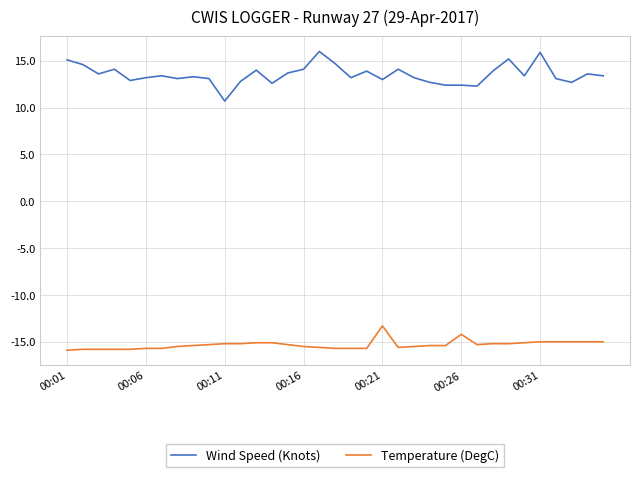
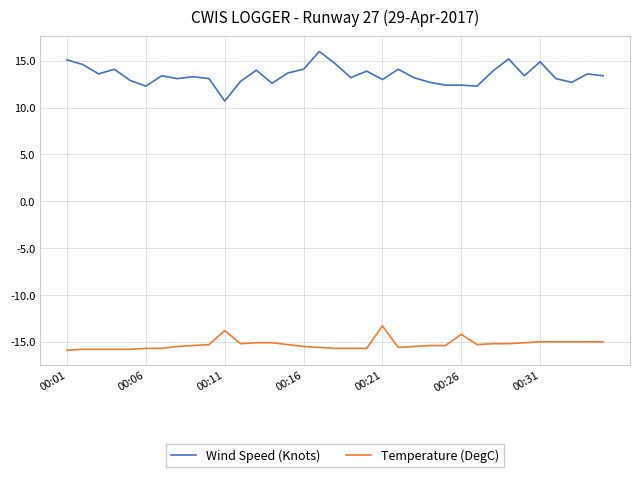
  {
    "Wind Speed (Knots)": {
      "00:01": 15,
-     "00:06": 13,
+     "00:06": 12,
      "00:11": 11,
      "00:16": 14,
      "00:21": 13,
      "00:26": 12,
-     "00:31": 16
+     "00:31": 15
    },
    "Temperature (DegC)": {
      "00:01": -16,
      "00:06": -16,
-     "00:11": -15,
+     "00:11": -14,
      "00:16": -16,
      "00:21": -13,
      "00:26": -14,
      "00:31": -15
    }
  }
